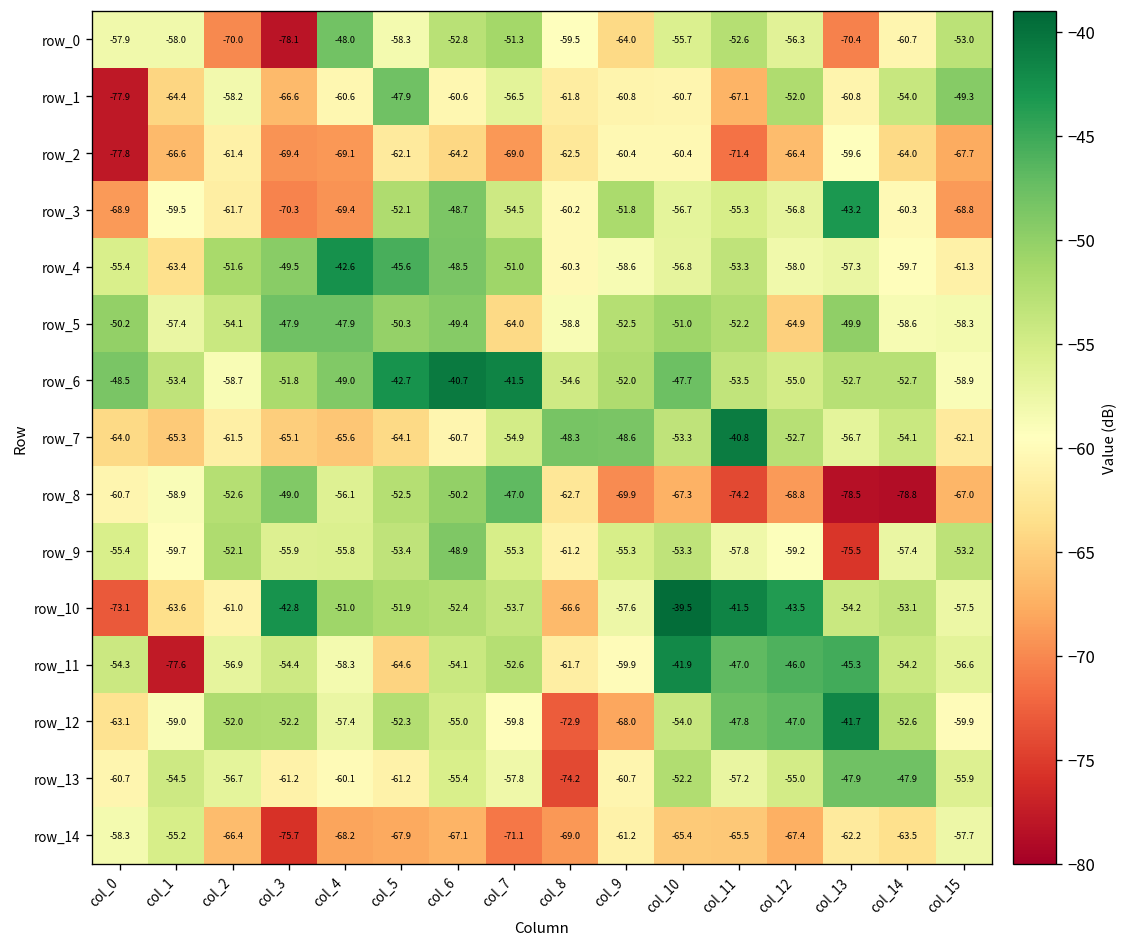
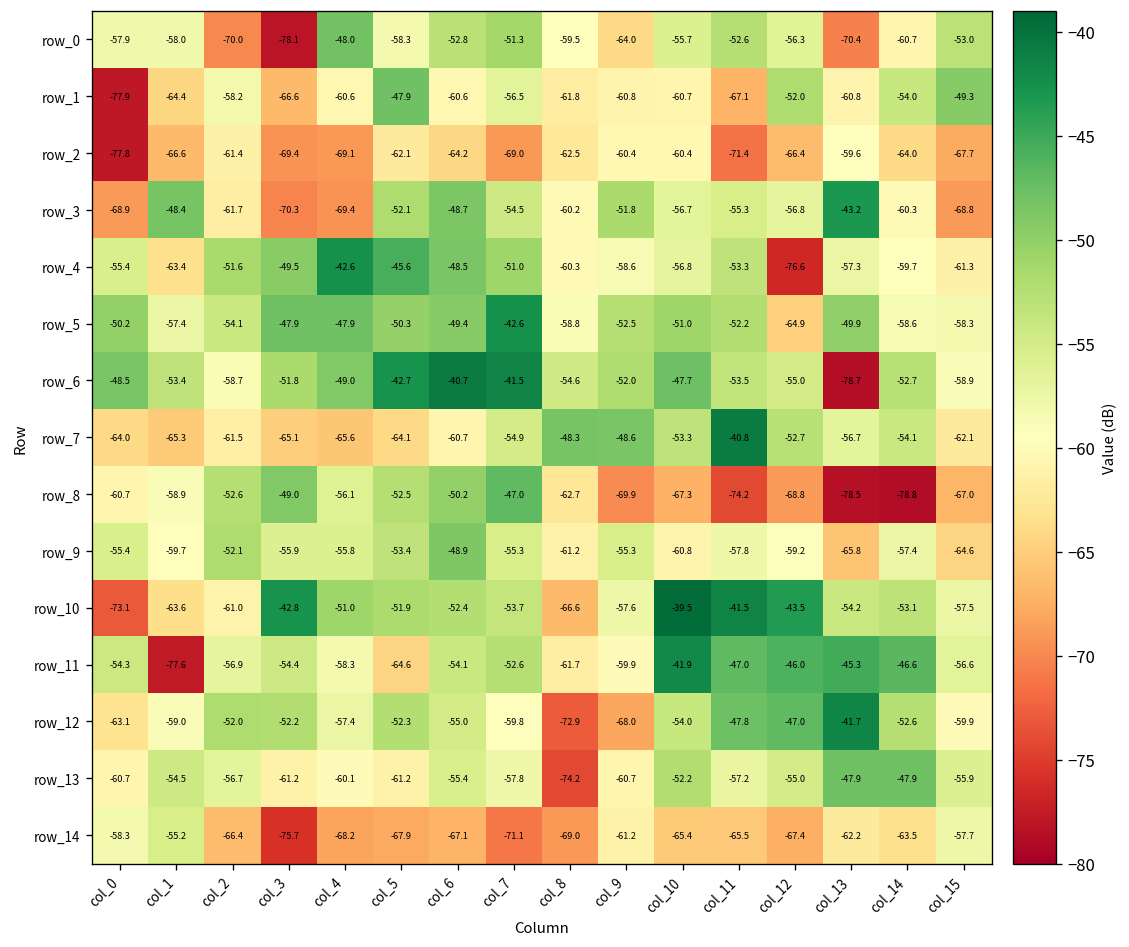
  {
    "row_3": {
      "col_0": -68.9,
-     "col_1": -59.5,
+     "col_1": -48.4,
      "col_2": -61.7,
      "col_3": -70.3,
      "col_4": -69.4,
      "col_5": -52.1,
      "col_6": -48.7,
      "col_7": -54.5,
      "col_8": -60.2,
      "col_9": -51.8,
      "col_10": -56.7,
      "col_11": -55.3,
      "col_12": -56.8,
      "col_13": -43.2,
      "col_14": -60.3,
      "col_15": -68.8
    },
    "row_4": {
      "col_0": -55.4,
      "col_1": -63.4,
      "col_2": -51.6,
      "col_3": -49.5,
      "col_4": -42.6,
      "col_5": -45.6,
      "col_6": -48.5,
      "col_7": -51.0,
      "col_8": -60.3,
      "col_9": -58.6,
      "col_10": -56.8,
      "col_11": -53.3,
-     "col_12": -58.0,
+     "col_12": -76.6,
      "col_13": -57.3,
      "col_14": -59.7,
      "col_15": -61.3
    },
    "row_5": {
      "col_0": -50.2,
      "col_1": -57.4,
      "col_2": -54.1,
      "col_3": -47.9,
      "col_4": -47.9,
      "col_5": -50.3,
      "col_6": -49.4,
-     "col_7": -64.0,
+     "col_7": -42.6,
      "col_8": -58.8,
      "col_9": -52.5,
      "col_10": -51.0,
      "col_11": -52.2,
      "col_12": -64.9,
      "col_13": -49.9,
      "col_14": -58.6,
      "col_15": -58.3
    },
    "row_6": {
      "col_0": -48.5,
      "col_1": -53.4,
      "col_2": -58.7,
      "col_3": -51.8,
      "col_4": -49.0,
      "col_5": -42.7,
      "col_6": -40.7,
      "col_7": -41.5,
      "col_8": -54.6,
      "col_9": -52.0,
      "col_10": -47.7,
      "col_11": -53.5,
      "col_12": -55.0,
-     "col_13": -52.7,
+     "col_13": -78.7,
      "col_14": -52.7,
      "col_15": -58.9
    },
    "row_9": {
      "col_0": -55.4,
      "col_1": -59.7,
      "col_2": -52.1,
      "col_3": -55.9,
      "col_4": -55.8,
      "col_5": -53.4,
      "col_6": -48.9,
      "col_7": -55.3,
      "col_8": -61.2,
      "col_9": -55.3,
-     "col_10": -53.3,
+     "col_10": -60.8,
      "col_11": -57.8,
      "col_12": -59.2,
-     "col_13": -75.5,
+     "col_13": -65.8,
      "col_14": -57.4,
-     "col_15": -53.2
+     "col_15": -64.6
    },
    "row_11": {
      "col_0": -54.3,
      "col_1": -77.6,
      "col_2": -56.9,
      "col_3": -54.4,
      "col_4": -58.3,
      "col_5": -64.6,
      "col_6": -54.1,
      "col_7": -52.6,
      "col_8": -61.7,
      "col_9": -59.9,
      "col_10": -41.9,
      "col_11": -47.0,
      "col_12": -46.0,
      "col_13": -45.3,
-     "col_14": -54.2,
+     "col_14": -46.6,
      "col_15": -56.6
    }
  }
